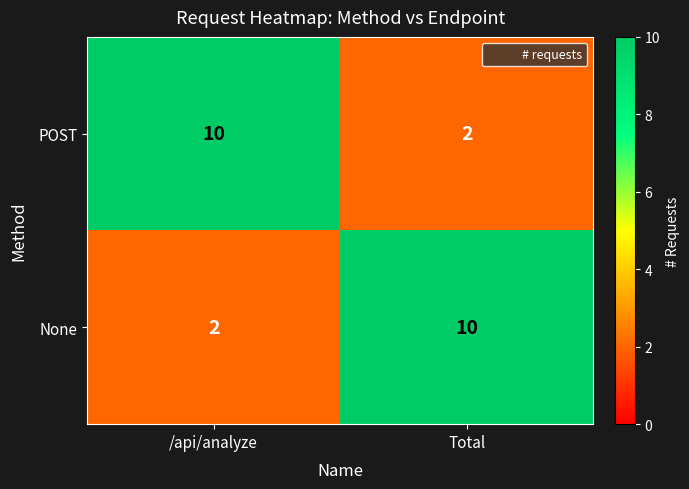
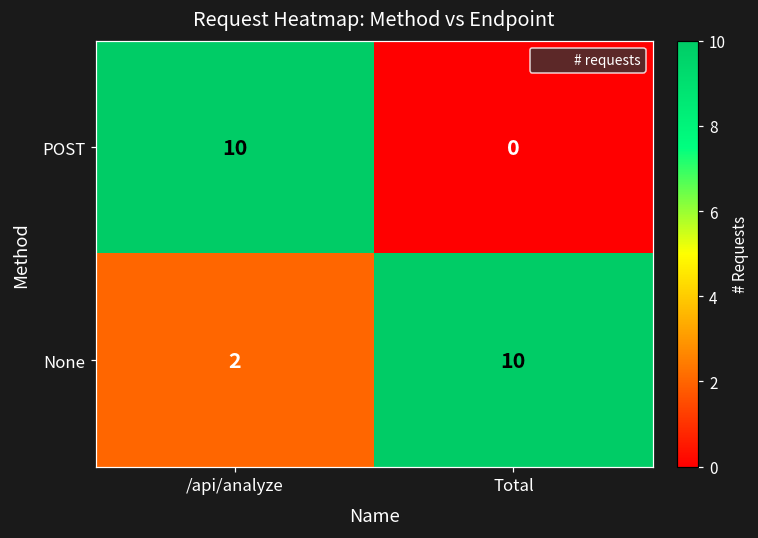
  {
    "POST": {
      "/api/analyze": 10,
-     "Total": 2
+     "Total": 0
    },
    "None": {
      "/api/analyze": 2,
      "Total": 10
    }
  }
